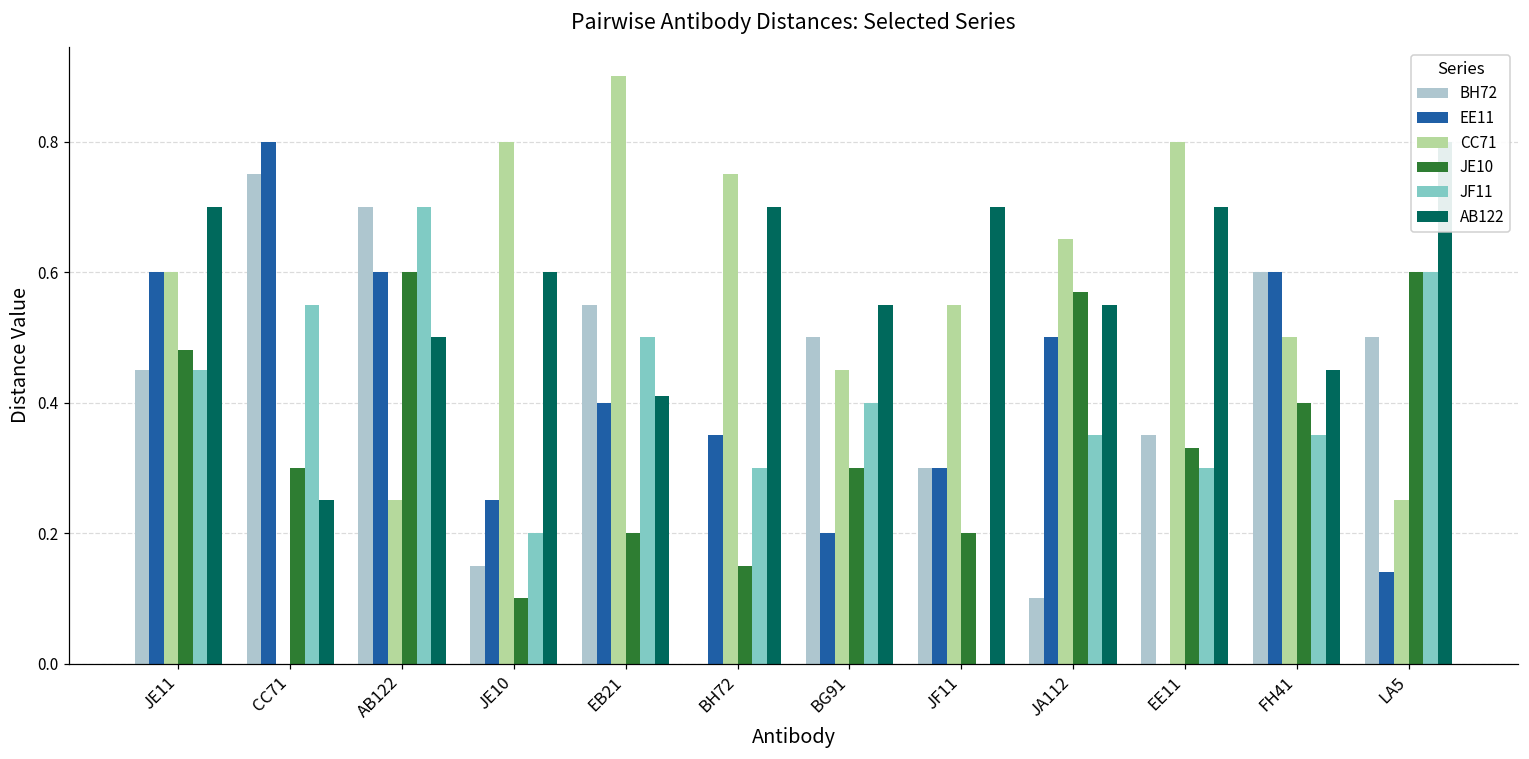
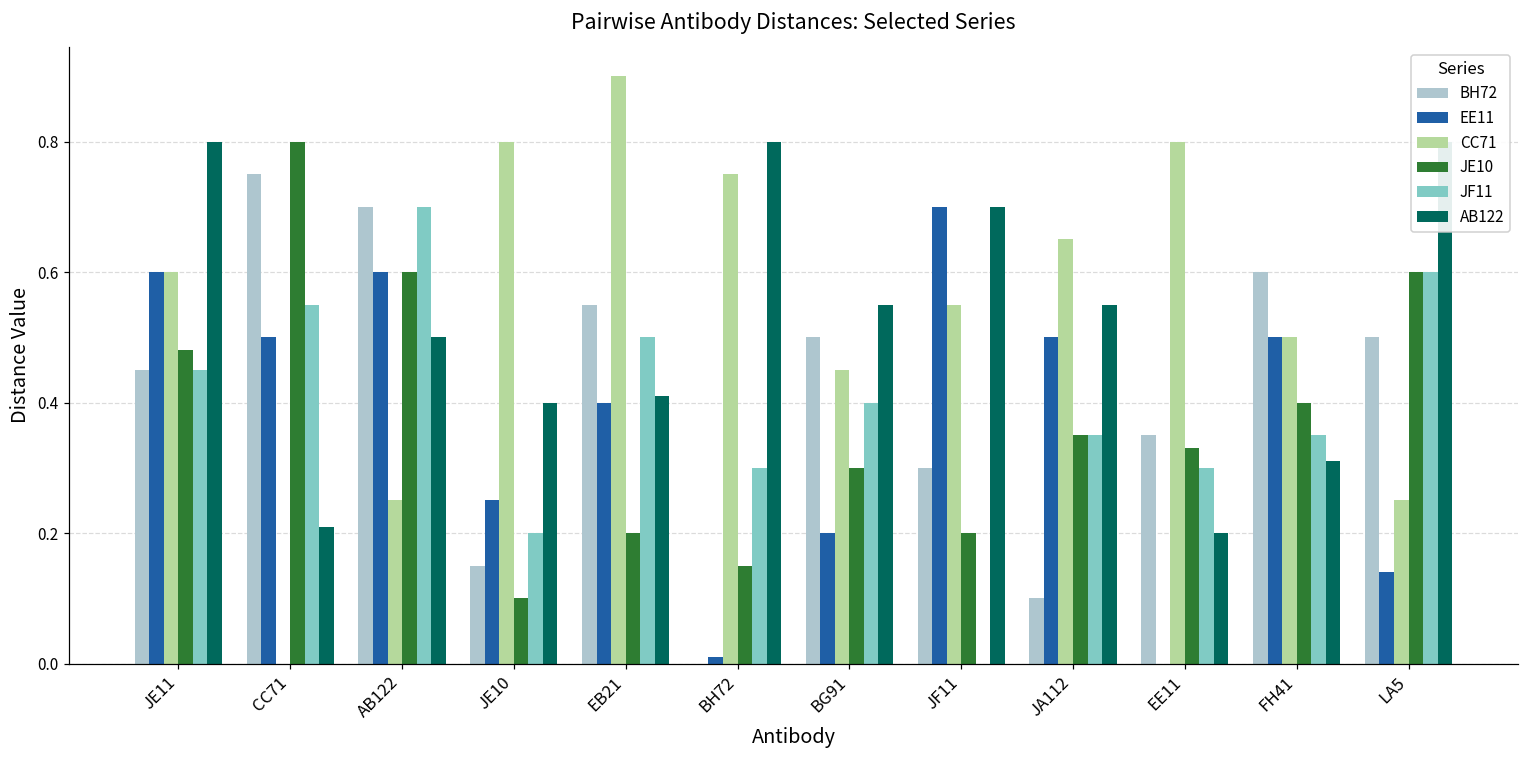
  {
    "EE11": {
      "JE11": 0.60,
-     "CC71": 0.8,
+     "CC71": 0.5,
      "AB122": 0.60,
      "JE10": 0.25,
      "EB21": 0.40,
-     "BH72": 0.35,
+     "BH72": 0.01,
      "BG91": 0.20,
-     "JF11": 0.3,
+     "JF11": 0.7,
      "JA112": 0.50,
      "EE11": 0.00,
-     "FH41": 0.6,
+     "FH41": 0.5,
      "LA5": 0.14
    },
    "JE10": {
      "JE11": 0.48,
-     "CC71": 0.3,
+     "CC71": 0.8,
      "AB122": 0.60,
      "JE10": 0.10,
      "EB21": 0.20,
      "BH72": 0.15,
      "BG91": 0.30,
      "JF11": 0.20,
-     "JA112": 0.57,
+     "JA112": 0.35,
      "EE11": 0.33,
      "FH41": 0.40,
      "LA5": 0.60
    },
    "AB122": {
-     "JE11": 0.7,
-     "CC71": 0.25,
+     "JE11": 0.8,
+     "CC71": 0.21,
      "AB122": 0.50,
-     "JE10": 0.6,
+     "JE10": 0.4,
      "EB21": 0.41,
-     "BH72": 0.7,
+     "BH72": 0.8,
      "BG91": 0.55,
      "JF11": 0.70,
      "JA112": 0.55,
-     "EE11": 0.7,
-     "FH41": 0.45
+     "EE11": 0.2,
+     "FH41": 0.31
    }
  }
